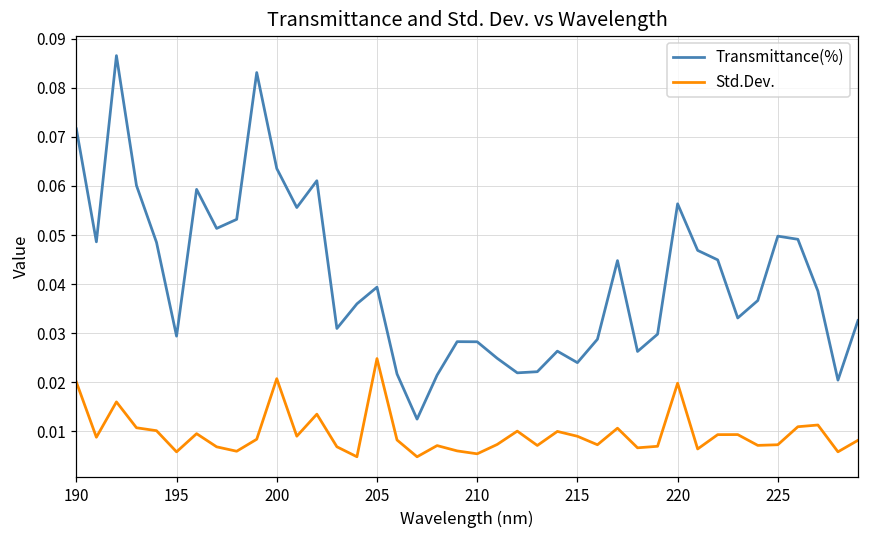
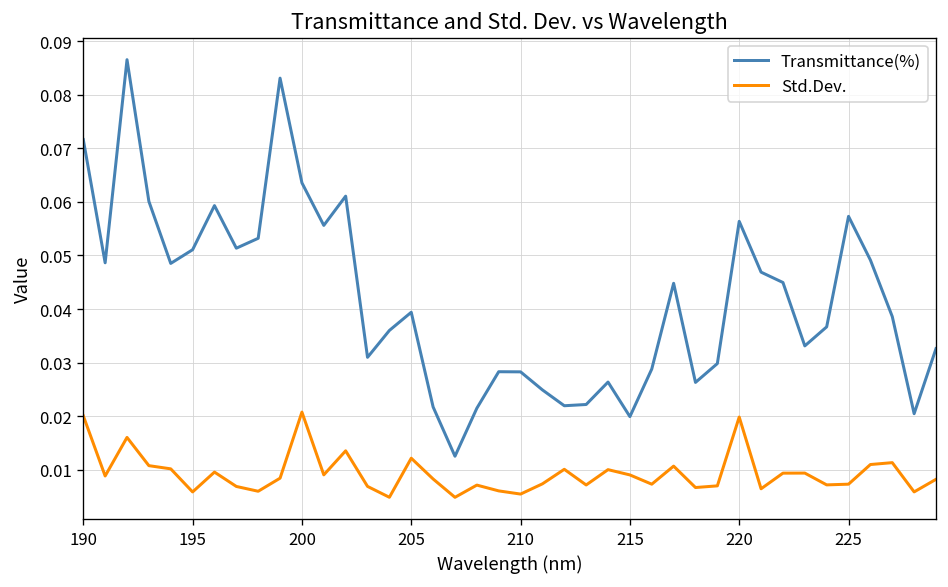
  {
    "Transmittance(%)": {
      "190": 0.072,
-     "195": 0.029,
+     "195": 0.051,
      "200": 0.064,
      "205": 0.039,
      "210": 0.028,
-     "215": 0.024,
+     "215": 0.020,
      "220": 0.056,
-     "225": 0.050
+     "225": 0.057
    },
    "Std.Dev.": {
      "190": 0.020,
      "195": 0.006,
      "200": 0.021,
-     "205": 0.025,
+     "205": 0.012,
      "210": 0.005,
      "215": 0.009,
      "220": 0.020,
      "225": 0.007
    }
  }
